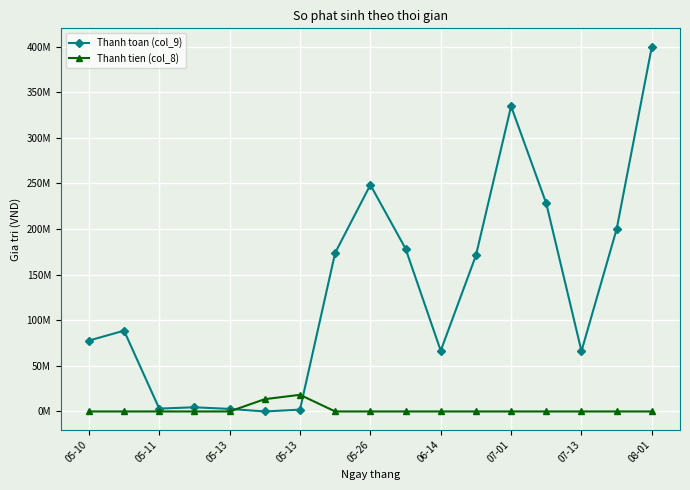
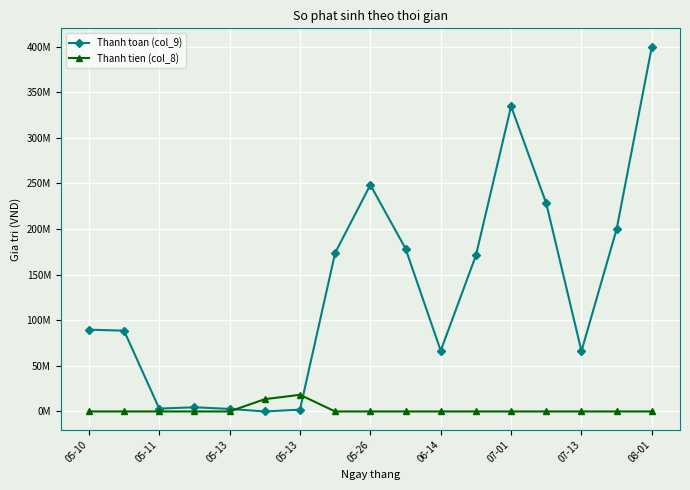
  {
    "Thanh toan (col_9)": {
-     "05-10": 80000000,
+     "05-10": 90000000,
      "05-11": 0,
      "05-26": 250000000,
      "06-14": 70000000,
      "07-01": 330000000,
      "07-13": 70000000,
      "08-01": 400000000
    },
    "Thanh tien (col_8)": {
      "05-10": 0,
      "05-11": 0,
      "05-26": 0,
      "06-14": 0,
      "07-01": 0,
      "07-13": 0,
      "08-01": 0
    }
  }
